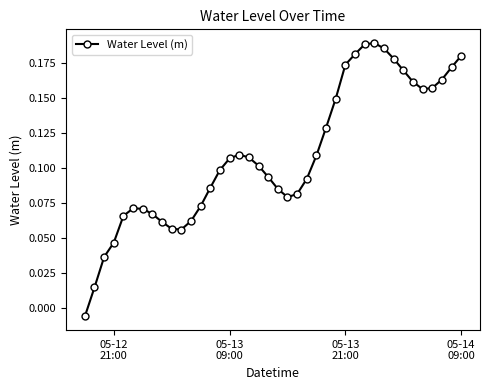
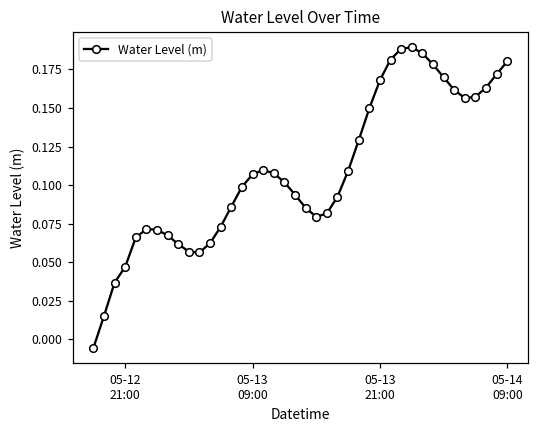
  {
    "05-12 21:00": 0.047,
    "05-13 09:00": 0.107,
-   "05-13 21:00": 0.174,
+   "05-13 21:00": 0.168,
    "05-14 09:00": 0.180
  }
